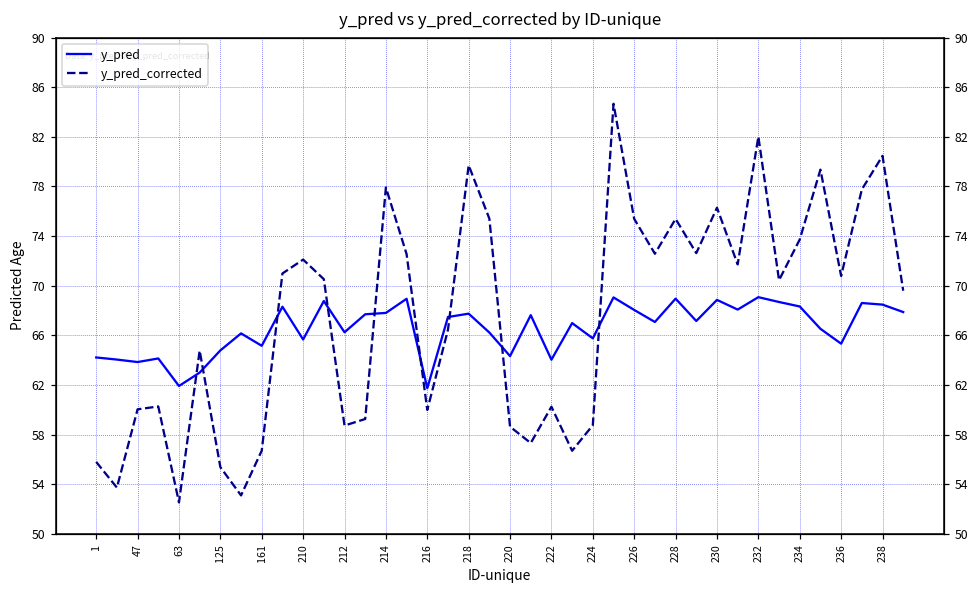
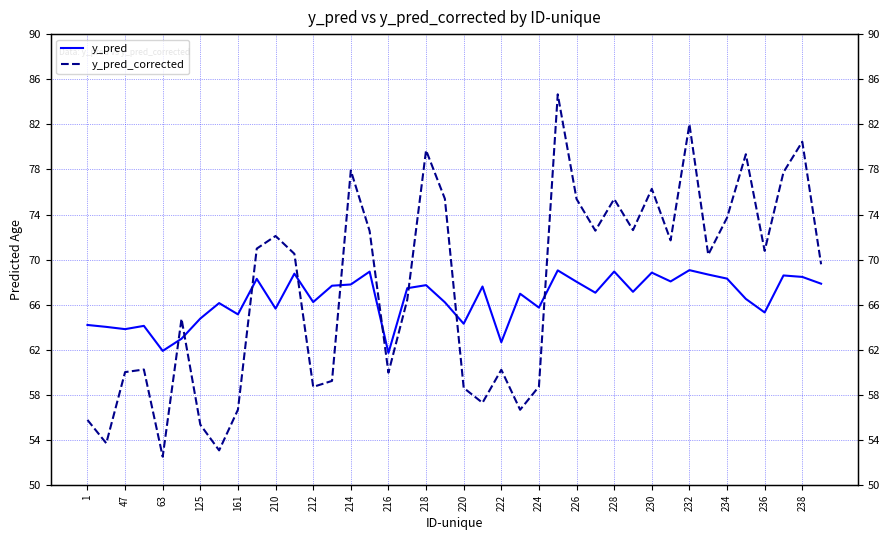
  {
    "y_pred": {
      "47": 63.8,
      "63": 61.9,
      "125": 64.8,
      "161": 65.2,
      "210": 65.7,
      "212": 66.2,
      "214": 67.8,
      "216": 61.7,
      "218": 67.7,
      "220": 64.3,
-     "222": 64.0,
+     "222": 62.7,
      "224": 65.8,
      "226": 68.0,
      "228": 69.0,
      "230": 68.9,
      "232": 69.1,
      "234": 68.3,
      "236": 65.3,
      "238": 68.5
    },
    "y_pred_corrected": {
      "47": 60.0,
      "63": 52.5,
      "125": 55.4,
      "161": 56.7,
      "210": 72.1,
      "212": 58.7,
      "214": 77.9,
      "216": 60.0,
      "218": 79.7,
      "220": 58.6,
      "222": 60.2,
      "224": 58.8,
      "226": 75.4,
      "228": 75.4,
      "230": 76.3,
      "232": 82.0,
      "234": 73.7,
      "236": 70.8,
      "238": 80.5
    }
  }
